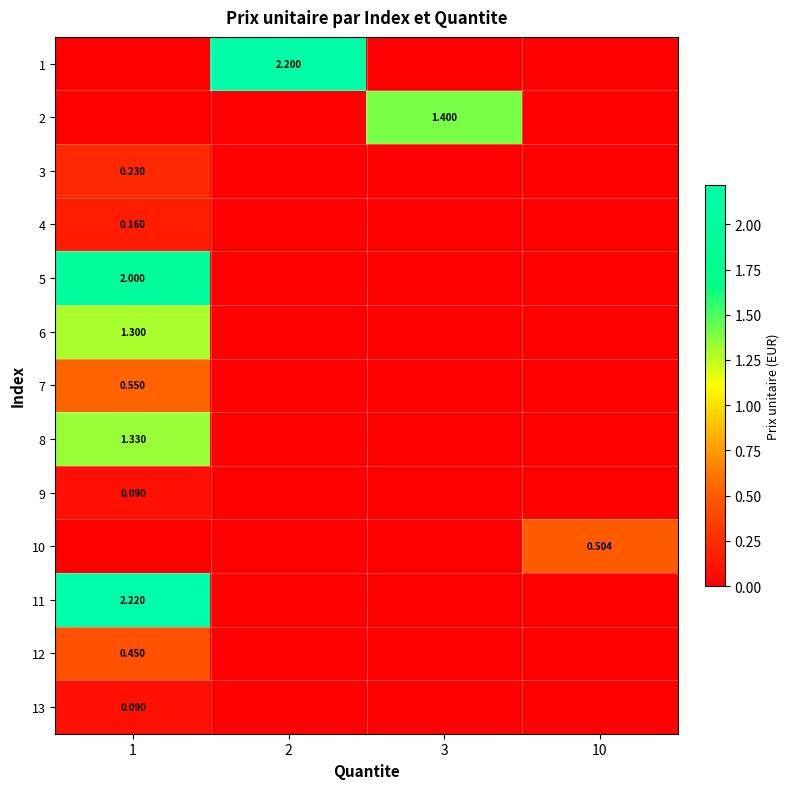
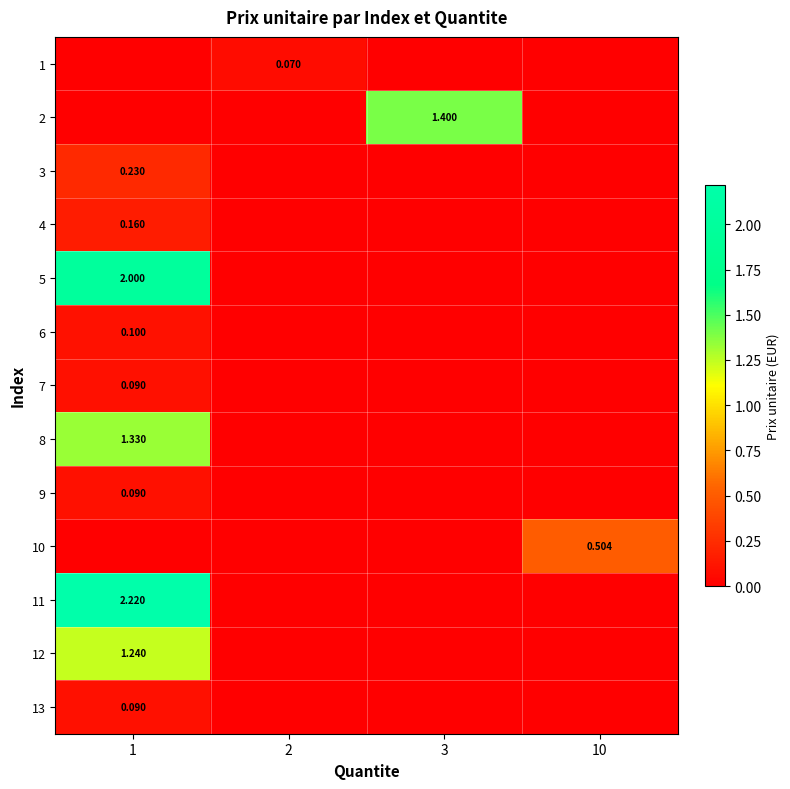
  {
    "1": {
-     "2": 2.200
+     "2": 0.070
    },
    "2": {
      "3": 1.400
    },
    "3": {
      "1": 0.230
    },
    "4": {
      "1": 0.160
    },
    "5": {
      "1": 2.000
    },
    "6": {
-     "1": 1.300
+     "1": 0.100
    },
    "7": {
-     "1": 0.550
+     "1": 0.090
    },
    "8": {
      "1": 1.330
    },
    "9": {
      "1": 0.090
    },
    "10": {
      "10": 0.504
    },
    "11": {
      "1": 2.220
    },
    "12": {
-     "1": 0.450
+     "1": 1.240
    },
    "13": {
      "1": 0.090
    }
  }
